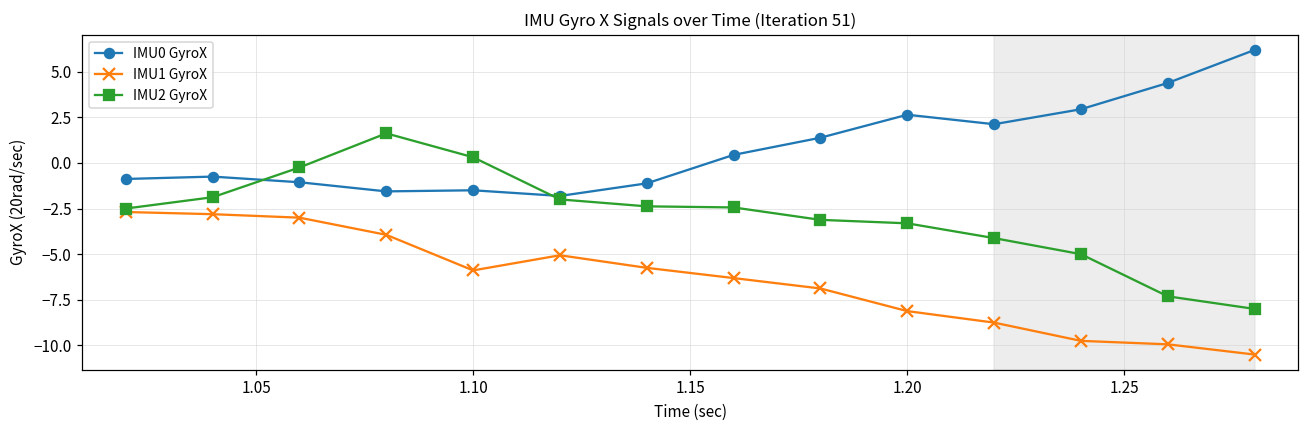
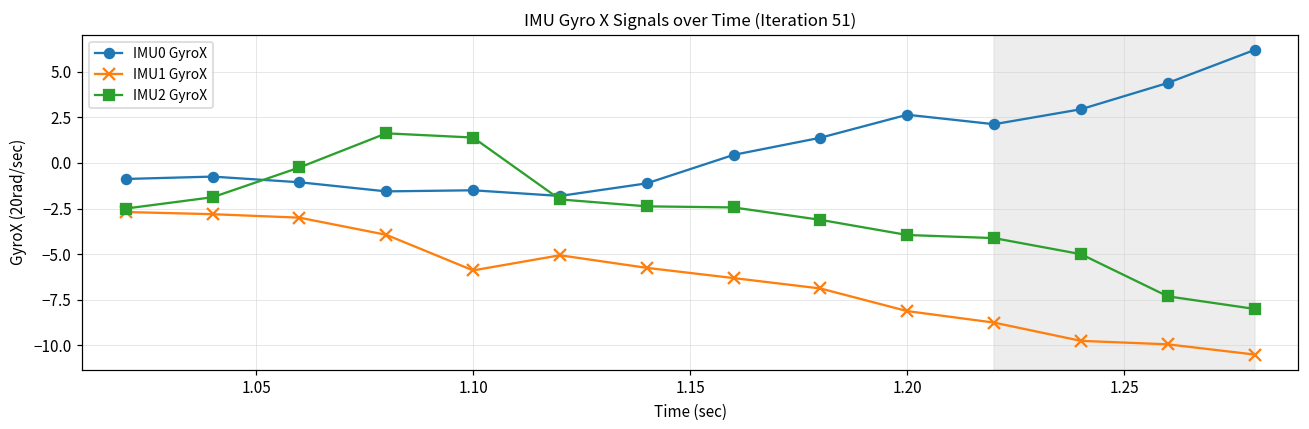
  {
    "IMU0 GyroX": {
      "1.10": -1.5,
      "1.20": 2.6
    },
    "IMU1 GyroX": {
      "1.10": -5.9,
      "1.20": -8.1
    },
    "IMU2 GyroX": {
-     "1.10": 0.3,
-     "1.20": -3.3
+     "1.10": 1.4,
+     "1.20": -4.0
    }
  }
